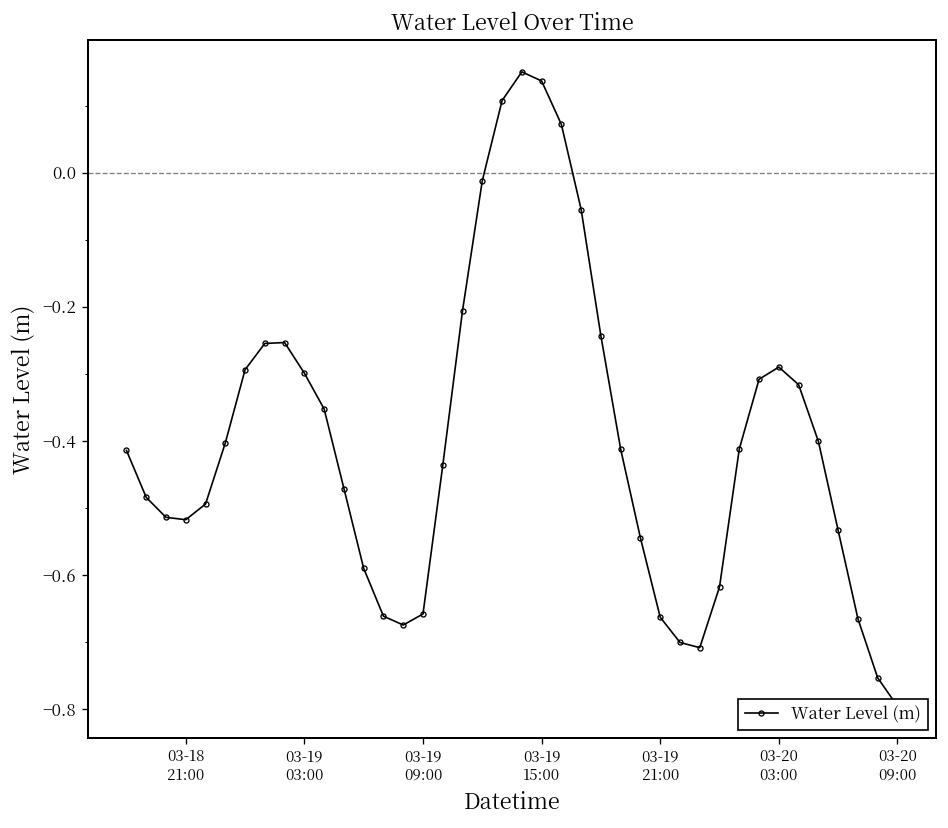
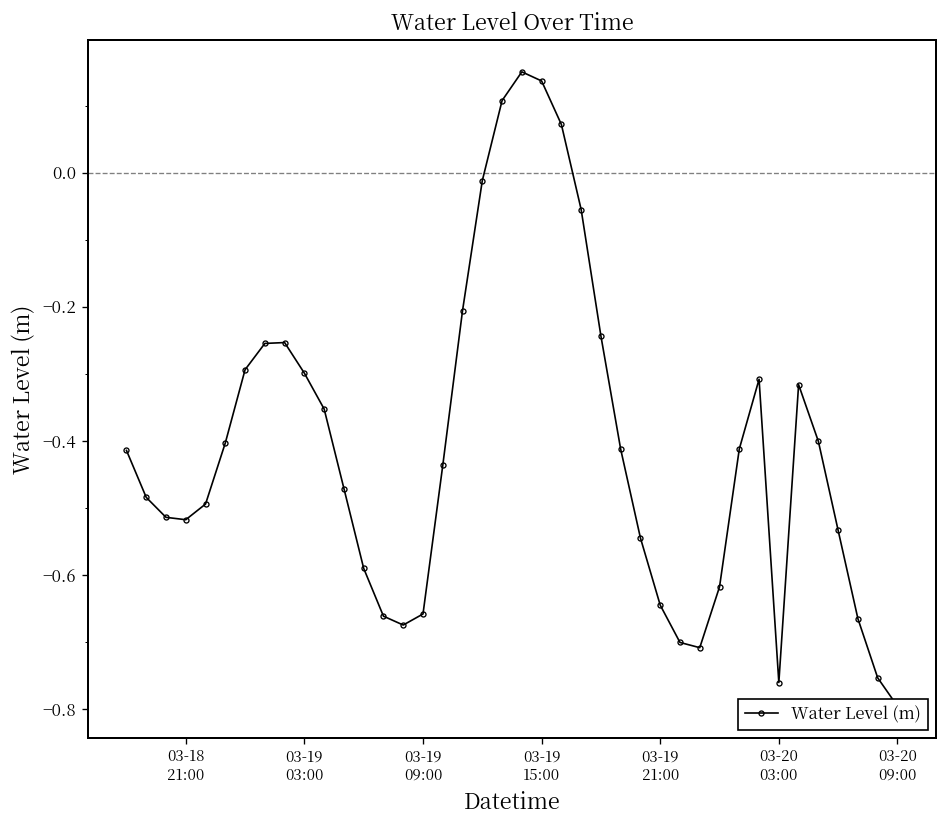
  {
    "03-18 21:00": -0.52,
    "03-19 03:00": -0.30,
    "03-19 09:00": -0.66,
    "03-19 15:00": 0.14,
-   "03-19 21:00": -0.66,
-   "03-20 03:00": -0.29
+   "03-19 21:00": -0.65,
+   "03-20 03:00": -0.76
  }
